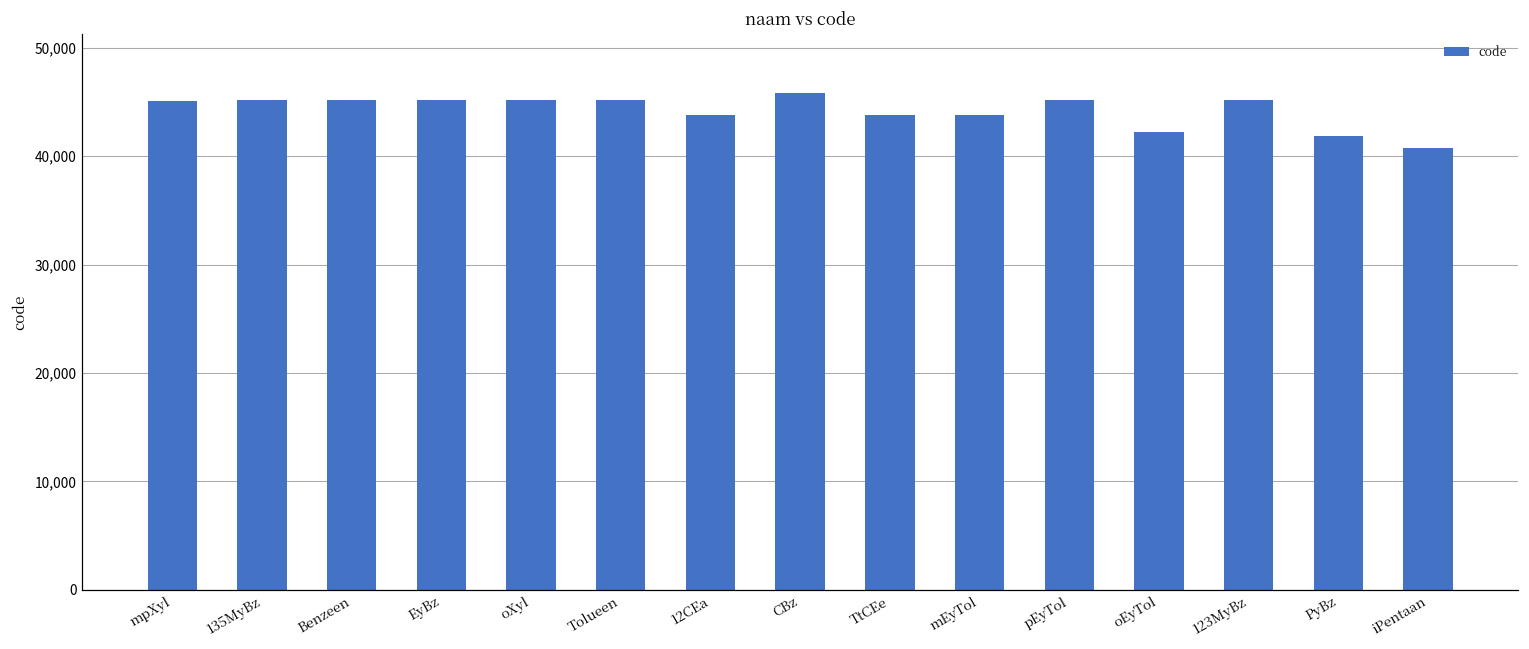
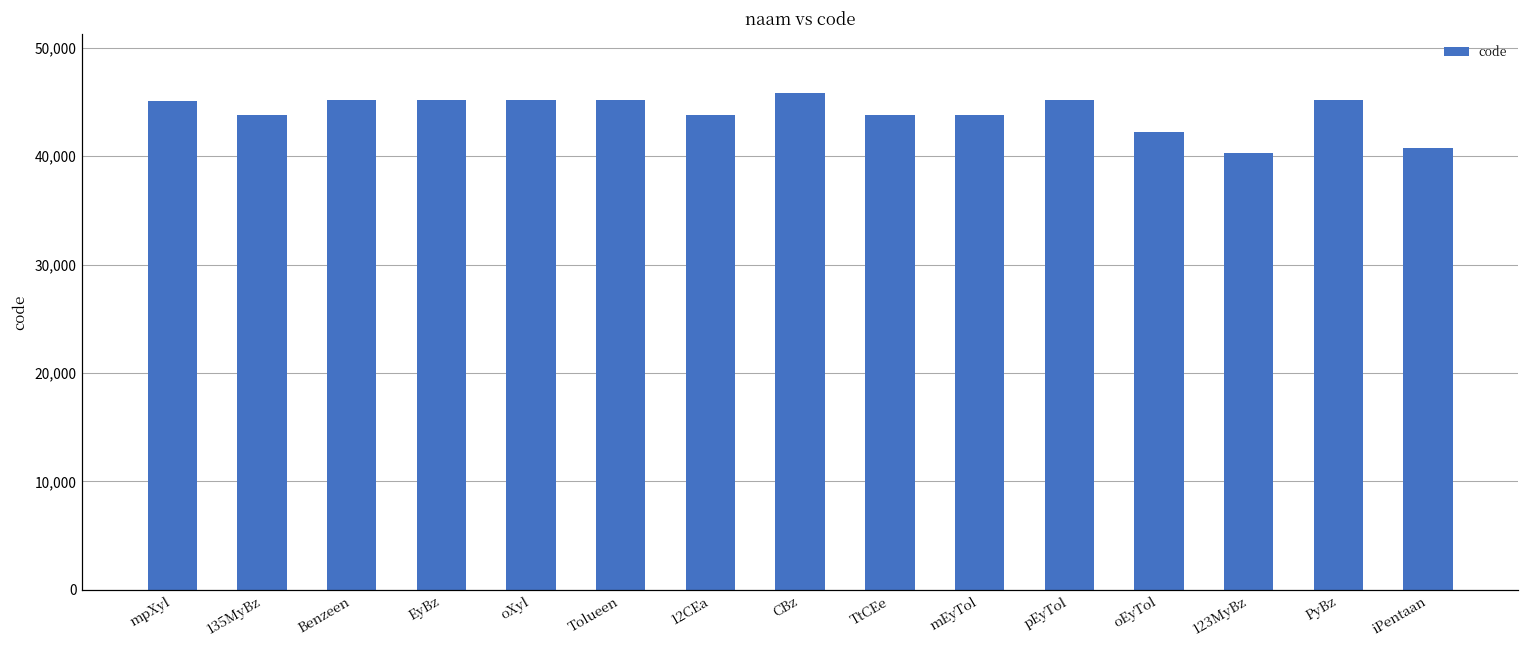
  {
    "mpXyl": "45,000",
-   "135MyBz": "45,000",
+   "135MyBz": "44,000",
    "Benzeen": "45,000",
    "EyBz": "45,000",
    "oXyl": "45,000",
    "Tolueen": "45,000",
    "12CEa": "44,000",
    "CBz": "46,000",
    "TtCEe": "44,000",
    "mEyTol": "44,000",
    "pEyTol": "45,000",
    "oEyTol": "42,000",
-   "123MyBz": "45,000",
-   "PyBz": "42,000",
+   "123MyBz": "40,000",
+   "PyBz": "45,000",
    "iPentaan": "41,000"
  }
